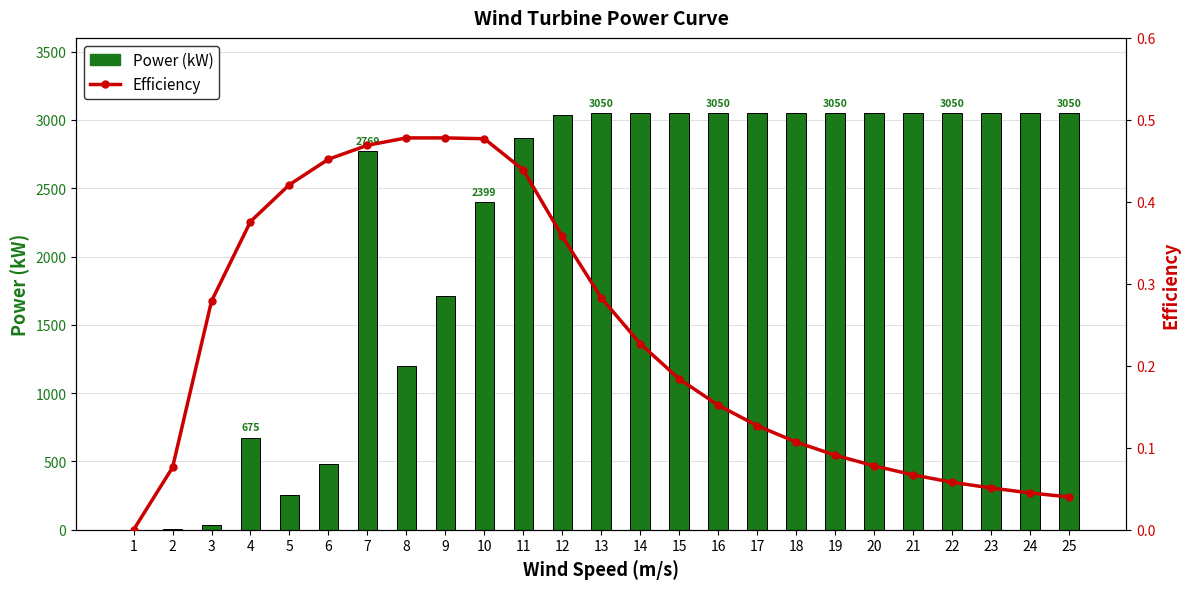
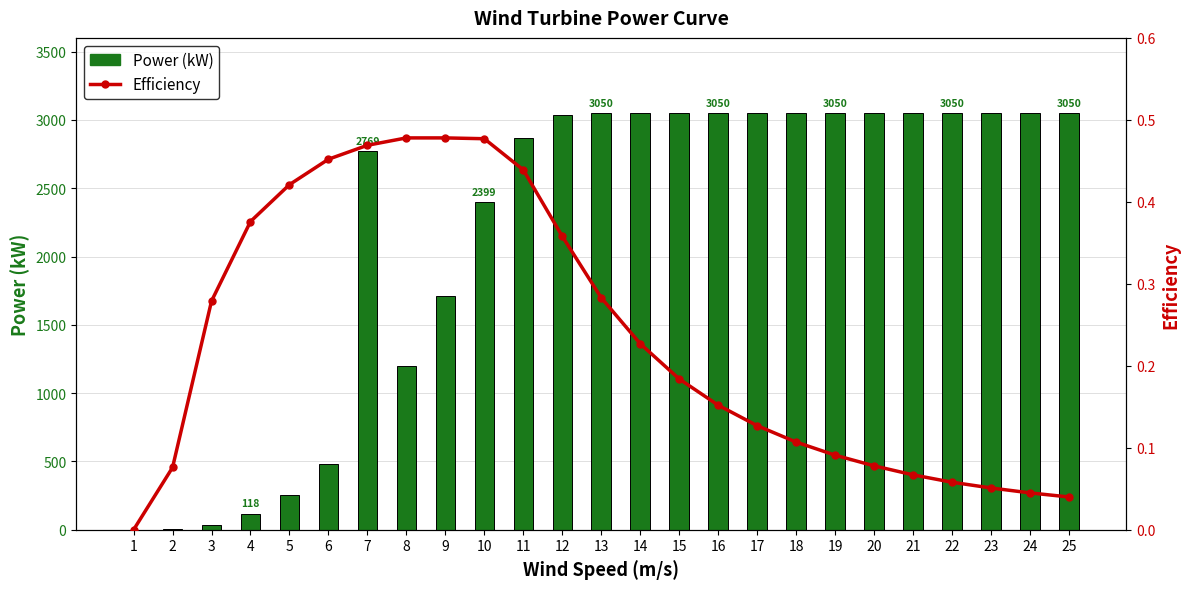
  {
    "Power (kW)": {
-     "4": 675,
+     "4": 118,
      "10": 2399,
      "13": 3050,
      "16": 3050,
      "19": 3050,
      "22": 3050,
      "25": 3050
    }
  }
